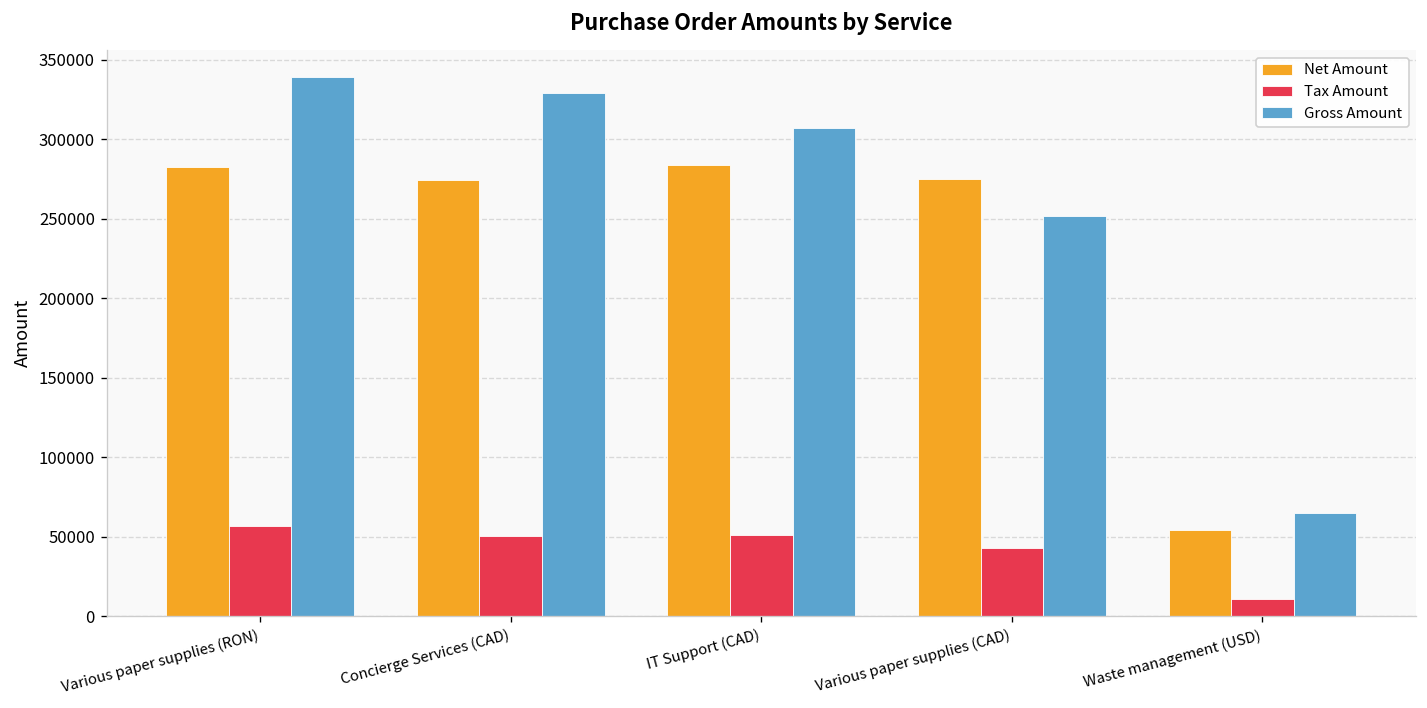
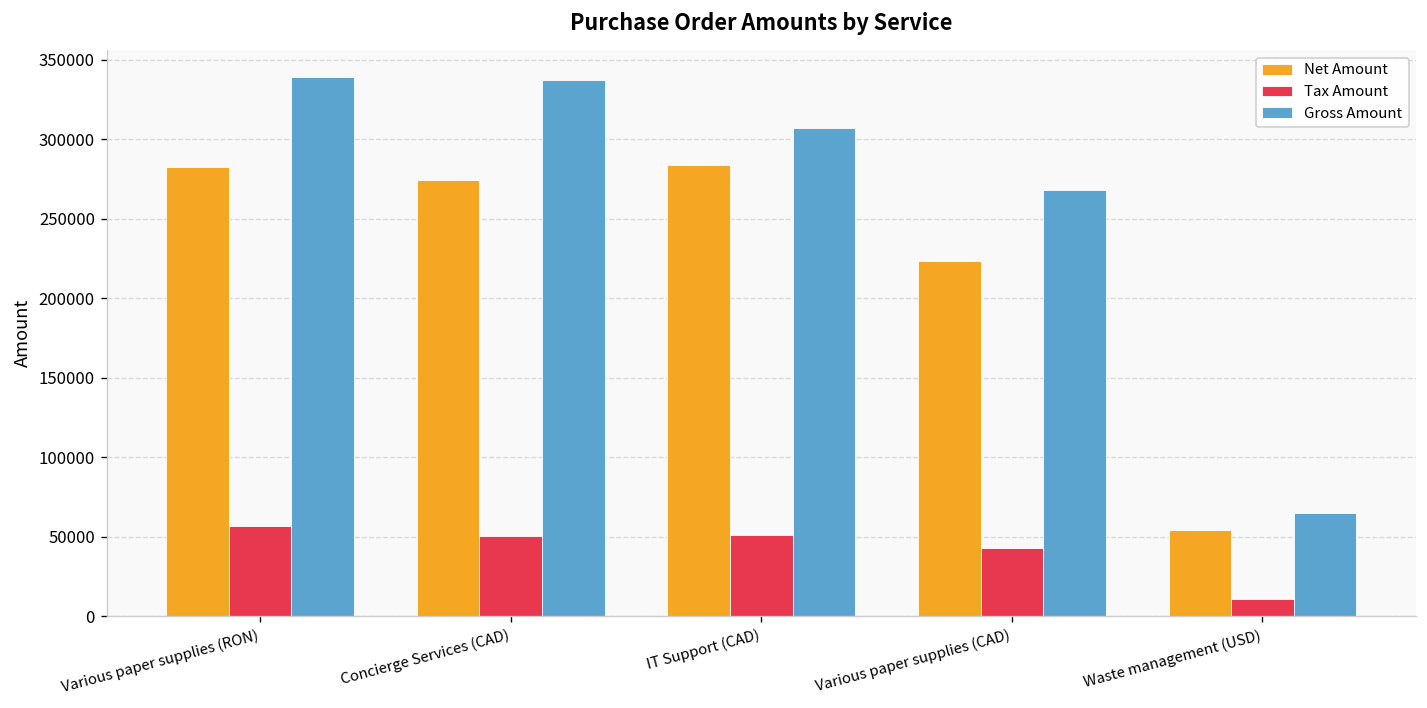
  {
    "Net Amount": {
      "Various paper supplies (RON)": 283000,
      "Concierge Services (CAD)": 274000,
      "IT Support (CAD)": 284000,
-     "Various paper supplies (CAD)": 275000,
+     "Various paper supplies (CAD)": 223000,
      "Waste management (USD)": 54000
    },
    "Tax Amount": {
      "Various paper supplies (RON)": 57000,
      "Concierge Services (CAD)": 51000,
      "IT Support (CAD)": 51000,
      "Various paper supplies (CAD)": 43000,
      "Waste management (USD)": 11000
    },
    "Gross Amount": {
      "Various paper supplies (RON)": 339000,
-     "Concierge Services (CAD)": 329000,
+     "Concierge Services (CAD)": 337000,
      "IT Support (CAD)": 307000,
-     "Various paper supplies (CAD)": 252000,
+     "Various paper supplies (CAD)": 268000,
      "Waste management (USD)": 65000
    }
  }
